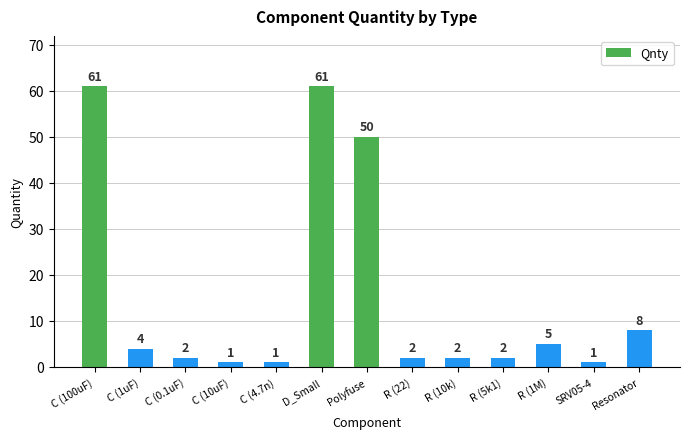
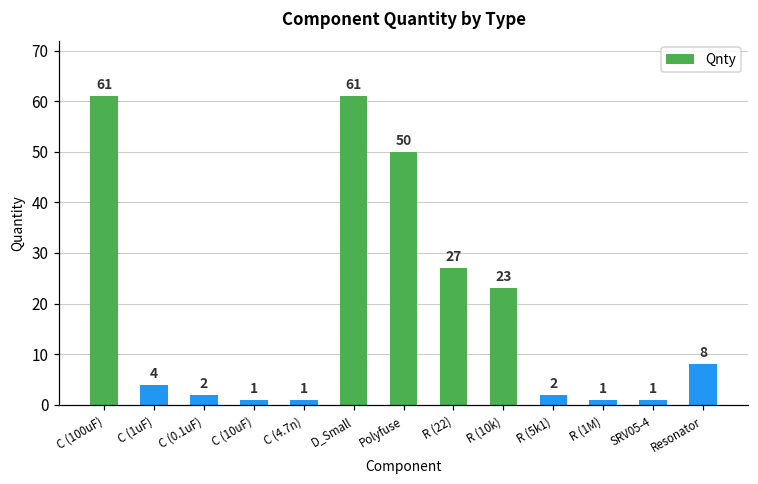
  {
    "C (100uF)": 61,
    "C (1uF)": 4,
    "C (0.1uF)": 2,
    "C (10uF)": 1,
    "C (4.7n)": 1,
    "D_Small": 61,
    "Polyfuse": 50,
-   "R (22)": 2,
-   "R (10k)": 2,
+   "R (22)": 27,
+   "R (10k)": 23,
    "R (5k1)": 2,
-   "R (1M)": 5,
+   "R (1M)": 1,
    "SRV05-4": 1,
    "Resonator": 8
  }
